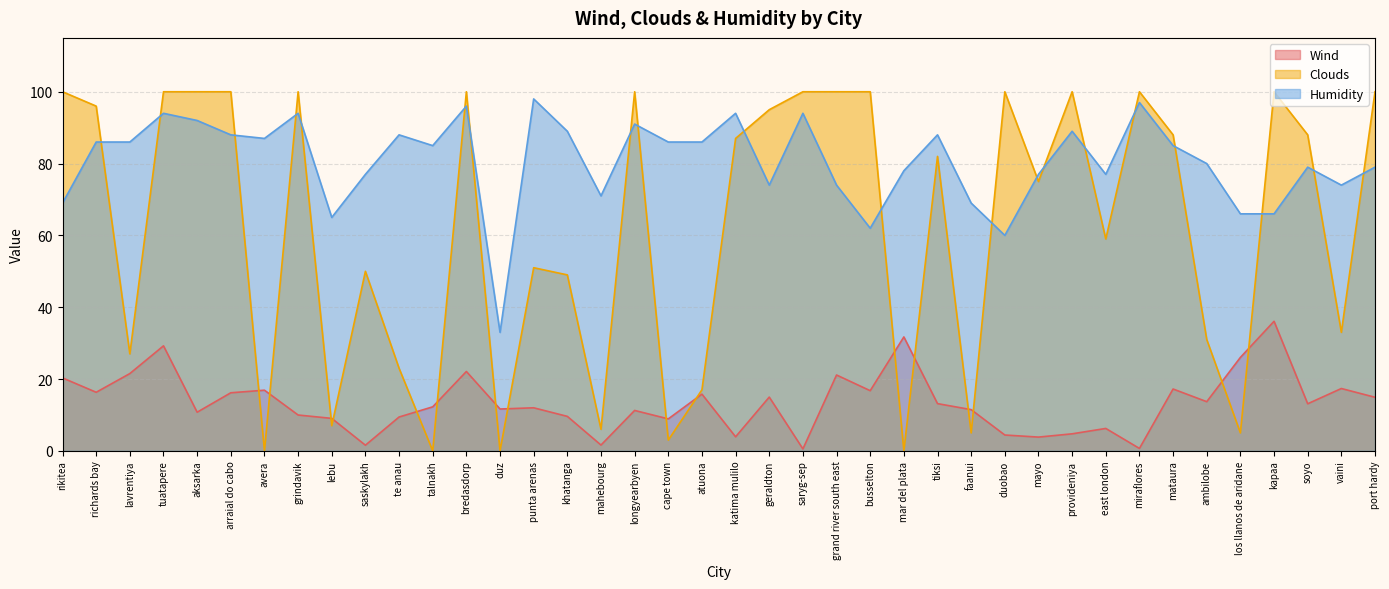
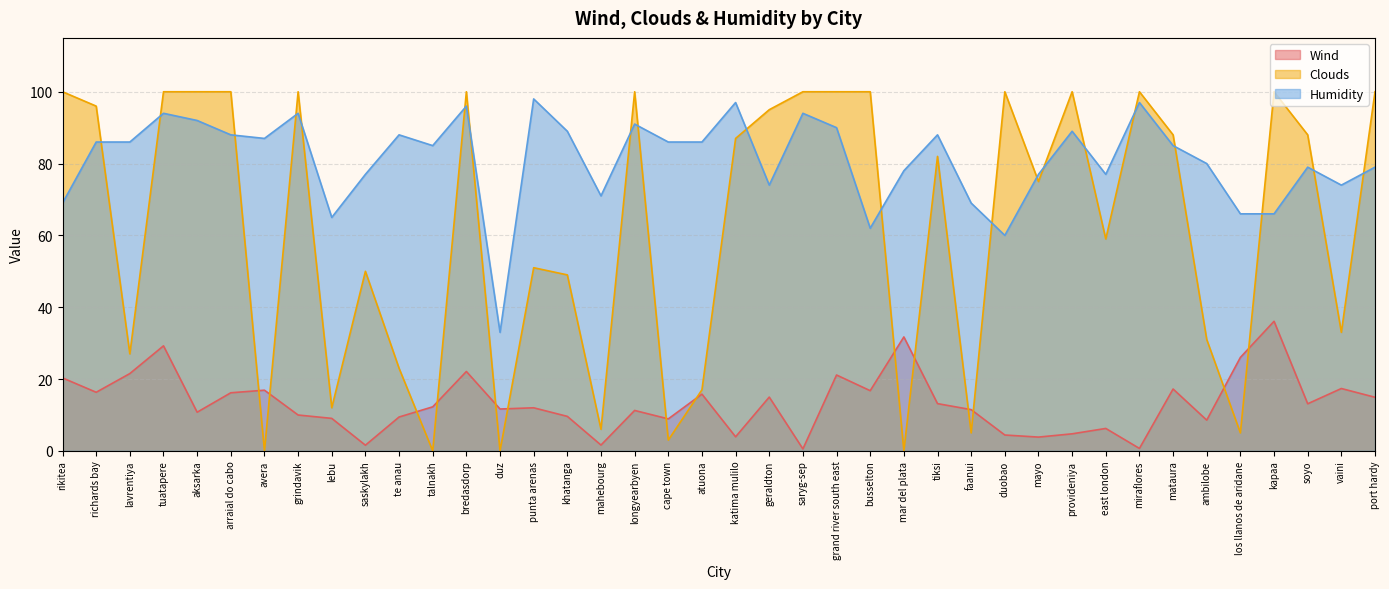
  {
    "Wind": {
      "rikitea": 20,
      "richards bay": 16,
      "lavrentiya": 22,
      "tuatapere": 29,
      "aksarka": 11,
      "arraial do cabo": 16,
      "avera": 17,
      "grindavik": 10,
      "lebu": 9,
      "saskylakh": 2,
      "te anau": 9,
      "talnakh": 12,
      "bredasdorp": 22,
      "duz": 12,
      "punta arenas": 12,
      "khatanga": 10,
      "mahebourg": 2,
      "longyearbyen": 11,
      "cape town": 9,
      "atuona": 16,
      "katima mulilo": 4,
      "geraldton": 15,
      "saryg-sep": 1,
      "grand river south east": 21,
      "busselton": 17,
      "mar del plata": 32,
      "tiksi": 13,
      "faanui": 11,
      "duobao": 4,
      "mayo": 4,
      "provideniya": 5,
      "east london": 6,
      "miraflores": 1,
      "mataura": 17,
-     "ambilobe": 14,
+     "ambilobe": 9,
      "los llanos de aridane": 26,
      "kapaa": 36,
      "soyo": 13,
      "vaini": 17,
      "port hardy": 15
    },
    "Clouds": {
      "rikitea": 100,
      "richards bay": 96,
      "lavrentiya": 27,
      "tuatapere": 100,
      "aksarka": 100,
      "arraial do cabo": 100,
      "avera": 0,
      "grindavik": 100,
-     "lebu": 7,
+     "lebu": 12,
      "saskylakh": 50,
      "te anau": 23,
      "talnakh": 0,
      "bredasdorp": 100,
      "duz": 0,
      "punta arenas": 51,
      "khatanga": 49,
      "mahebourg": 6,
      "longyearbyen": 100,
      "cape town": 3,
      "atuona": 17,
      "katima mulilo": 87,
      "geraldton": 95,
      "saryg-sep": 100,
      "grand river south east": 100,
      "busselton": 100,
      "mar del plata": 0,
      "tiksi": 82,
      "faanui": 5,
      "duobao": 100,
      "mayo": 75,
      "provideniya": 100,
      "east london": 59,
      "miraflores": 100,
      "mataura": 88,
      "ambilobe": 31,
      "los llanos de aridane": 5,
      "soyo": 88,
      "vaini": 33,
      "port hardy": 100
    },
    "Humidity": {
      "rikitea": 69,
      "richards bay": 86,
      "lavrentiya": 86,
      "tuatapere": 94,
      "aksarka": 92,
      "arraial do cabo": 88,
      "avera": 87,
      "grindavik": 94,
      "lebu": 65,
      "saskylakh": 77,
      "te anau": 88,
      "talnakh": 85,
      "bredasdorp": 96,
      "duz": 33,
      "punta arenas": 98,
      "khatanga": 89,
      "mahebourg": 71,
      "longyearbyen": 91,
      "cape town": 86,
      "atuona": 86,
-     "katima mulilo": 94,
+     "katima mulilo": 97,
      "geraldton": 74,
      "saryg-sep": 94,
-     "grand river south east": 74,
+     "grand river south east": 90,
      "busselton": 62,
      "mar del plata": 78,
      "tiksi": 88,
      "faanui": 69,
      "duobao": 60,
      "mayo": 77,
      "provideniya": 89,
      "east london": 77,
      "miraflores": 97,
      "mataura": 85,
      "ambilobe": 80,
      "los llanos de aridane": 66,
      "kapaa": 66,
      "soyo": 79,
      "vaini": 74,
      "port hardy": 79
    }
  }
